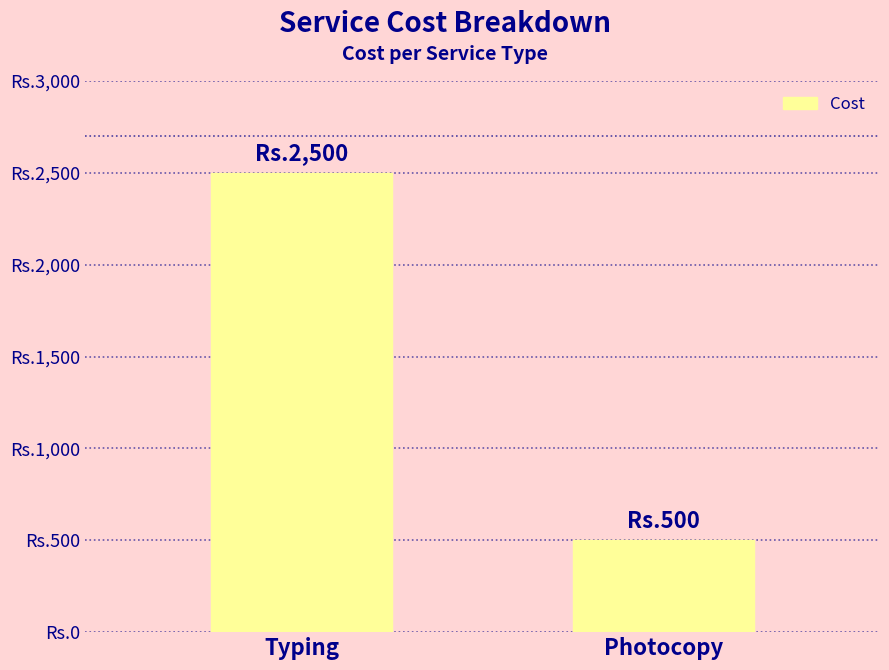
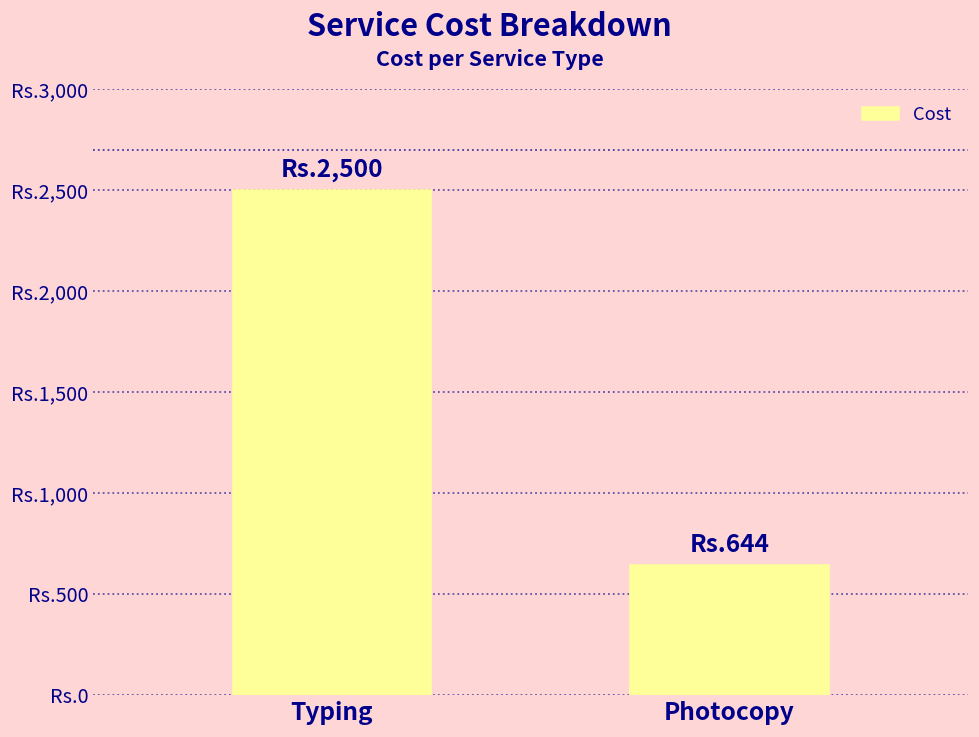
  {
    "Typing": "2,500",
-   "Photocopy": "500"
+   "Photocopy": "644"
  }
